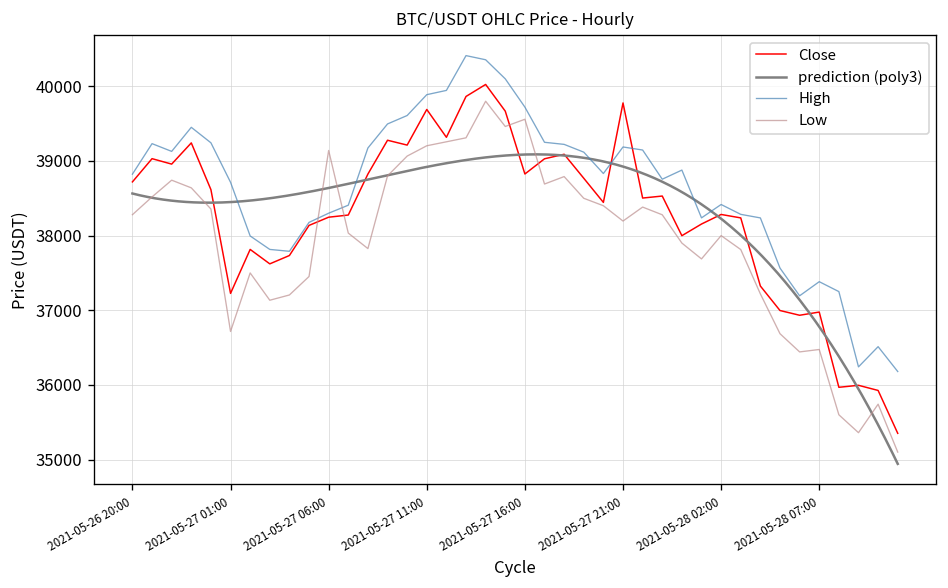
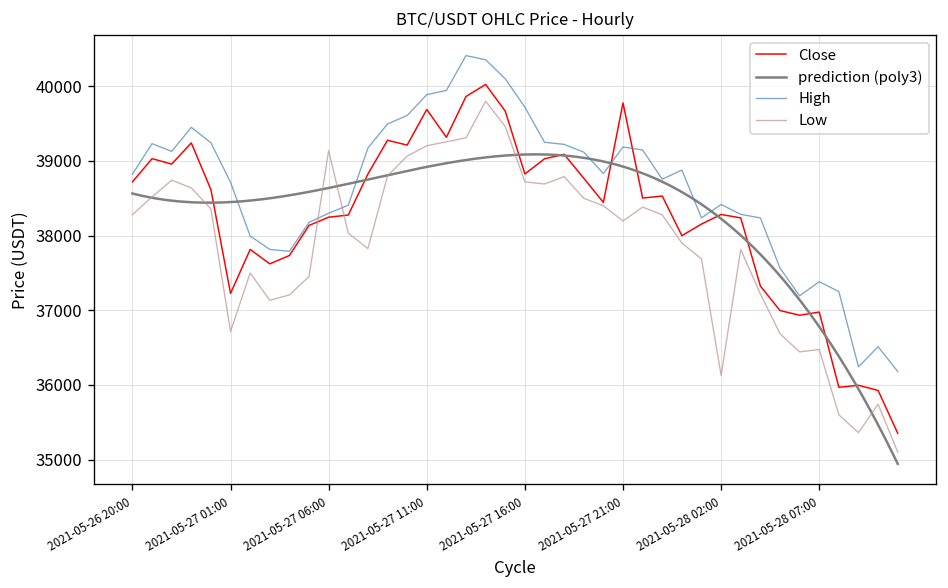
  {
    "Close": {
      "2021-05-26 20:00": 38700,
      "2021-05-27 01:00": 37200,
      "2021-05-27 06:00": 38200,
      "2021-05-27 11:00": 39700,
      "2021-05-27 16:00": 38800,
      "2021-05-27 21:00": 39800,
      "2021-05-28 02:00": 38300,
      "2021-05-28 07:00": 37000
    },
    "prediction (poly3)": {
      "2021-05-26 20:00": 38600,
      "2021-05-27 11:00": 38900,
      "2021-05-28 02:00": 38200
    },
    "High": {
      "2021-05-26 20:00": 38800,
      "2021-05-27 01:00": 38700,
      "2021-05-27 06:00": 38300,
      "2021-05-27 11:00": 39900,
      "2021-05-27 16:00": 39700,
      "2021-05-27 21:00": 39200,
      "2021-05-28 02:00": 38400,
      "2021-05-28 07:00": 37400
    },
    "Low": {
      "2021-05-26 20:00": 38300,
      "2021-05-27 01:00": 36700,
      "2021-05-27 06:00": 39100,
      "2021-05-27 11:00": 39200,
-     "2021-05-27 16:00": 39600,
+     "2021-05-27 16:00": 38700,
      "2021-05-27 21:00": 38200,
-     "2021-05-28 02:00": 38000,
+     "2021-05-28 02:00": 36100,
      "2021-05-28 07:00": 36500
    }
  }
